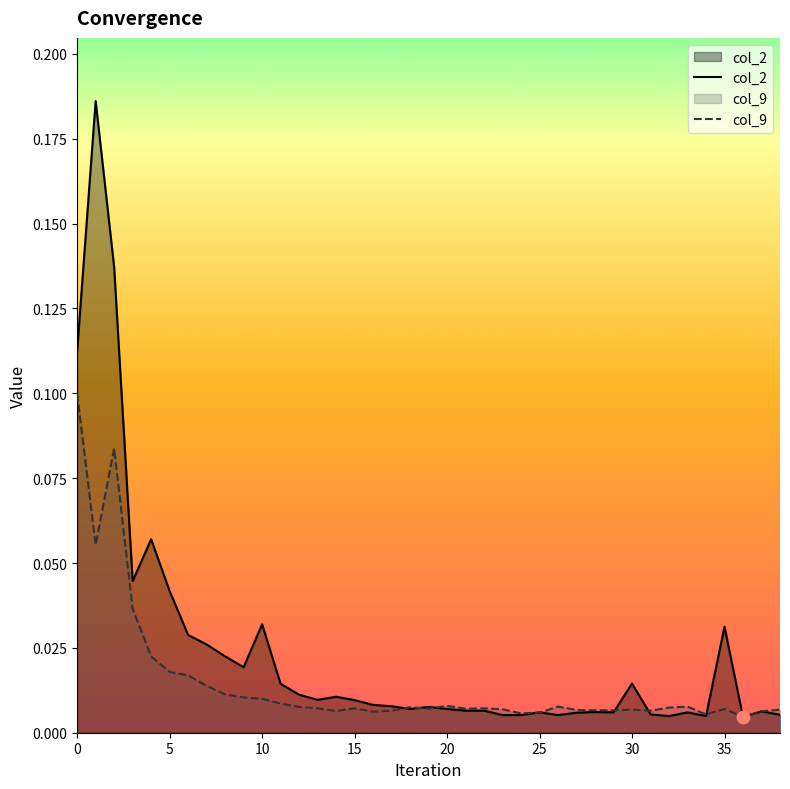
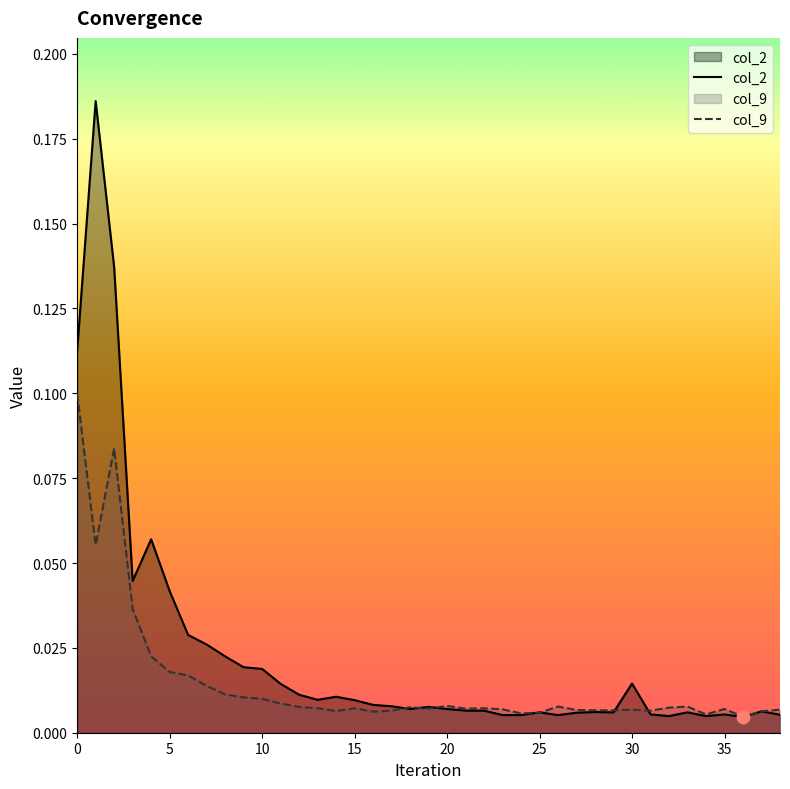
  {
    "col_2": {
      "0": 0.113,
      "5": 0.042,
-     "10": 0.032,
+     "10": 0.019,
      "15": 0.010,
      "20": 0.007,
      "30": 0.014,
-     "35": 0.031
+     "35": 0.005
    }
  }
